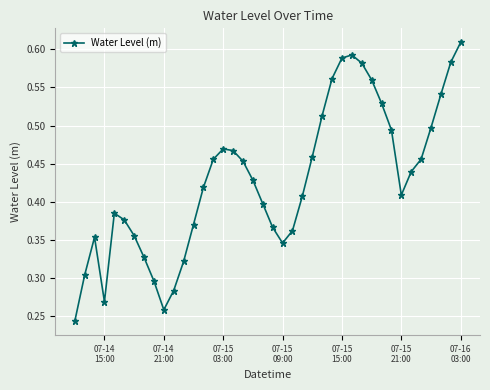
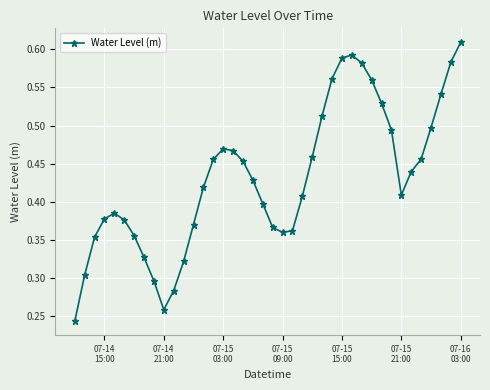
  {
-   "07-14 15:00": 0.27,
+   "07-14 15:00": 0.38,
    "07-14 21:00": 0.26,
    "07-15 03:00": 0.47,
-   "07-15 09:00": 0.35,
+   "07-15 09:00": 0.36,
    "07-15 15:00": 0.59,
    "07-15 21:00": 0.41,
    "07-16 03:00": 0.61
  }
